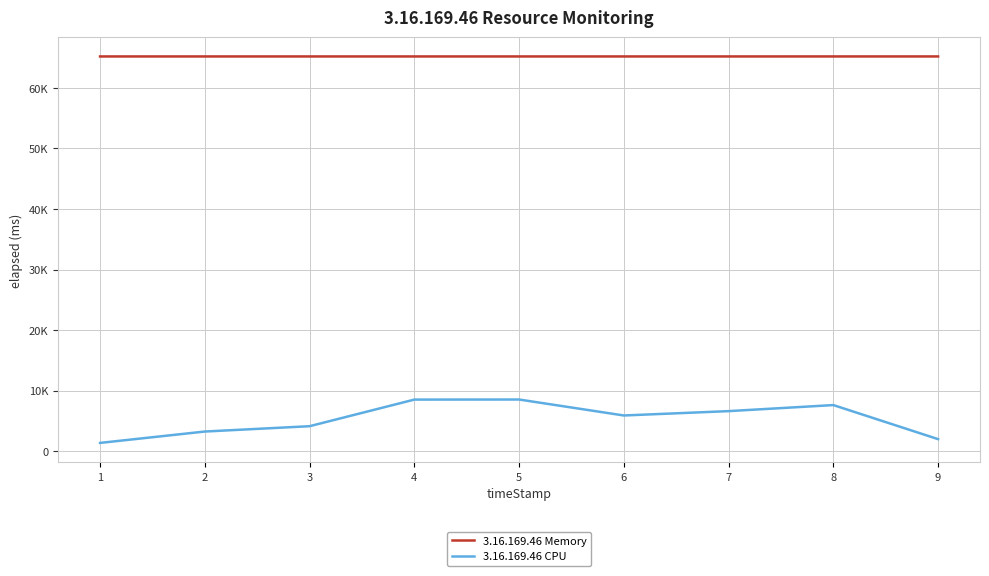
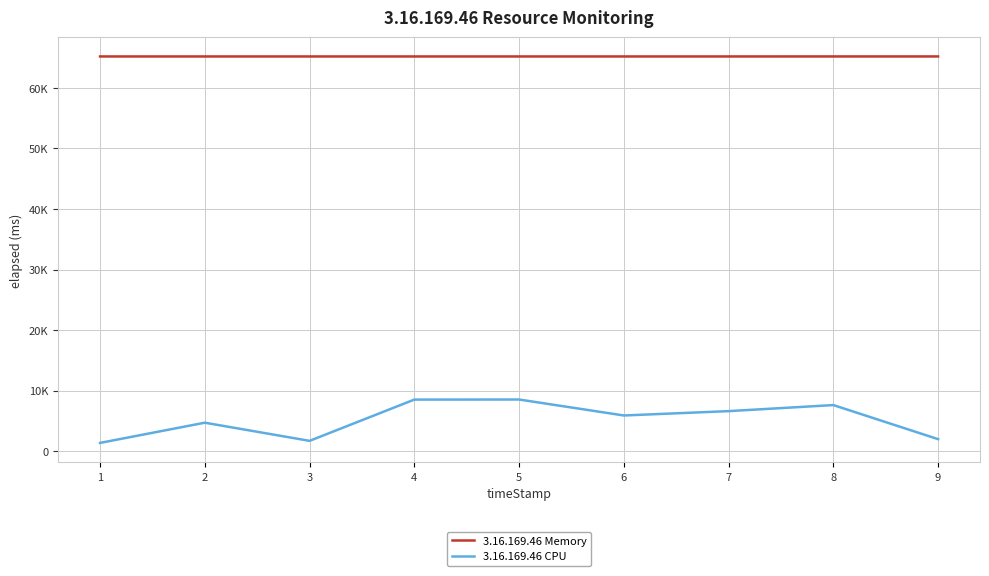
  {
    "3.16.169.46 Memory": {
      "1": 65000,
      "2": 65000,
      "3": 65000,
      "4": 65000,
      "5": 65000,
      "6": 65000,
      "7": 65000,
      "8": 65000,
      "9": 65000
    },
    "3.16.169.46 CPU": {
      "1": 1000,
-     "2": 3000,
-     "3": 4000,
+     "2": 5000,
+     "3": 2000,
      "4": 9000,
      "5": 9000,
      "6": 6000,
      "7": 7000,
      "8": 8000,
      "9": 2000
    }
  }
